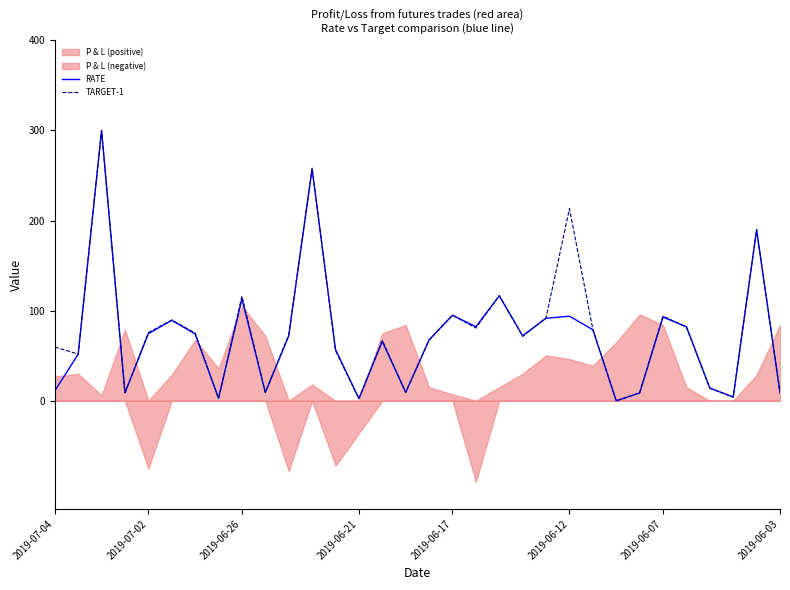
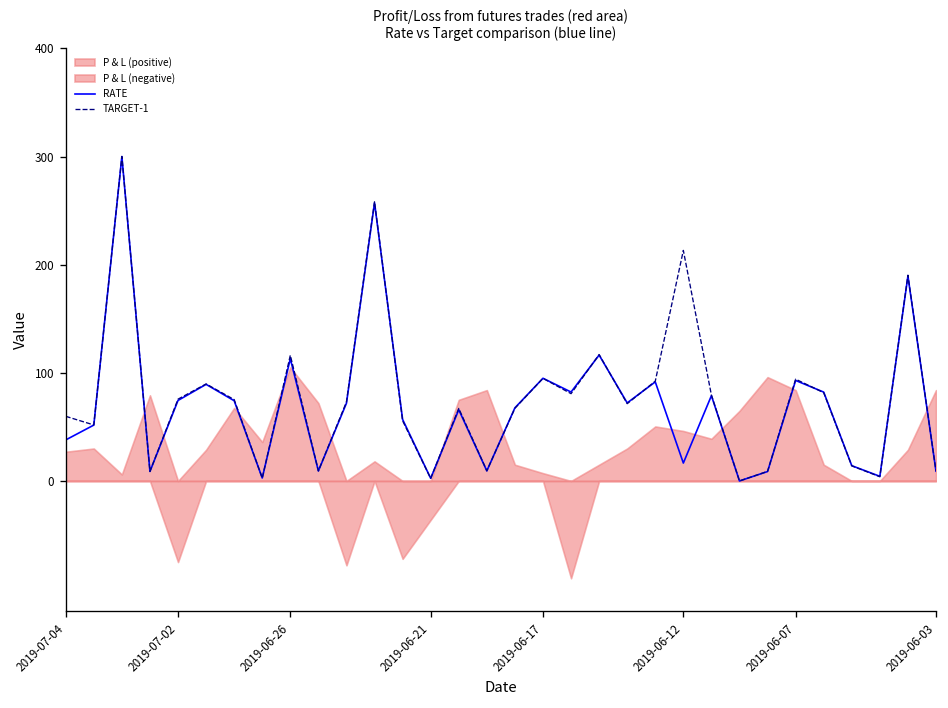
  {
    "RATE": {
-     "2019-07-04": 10,
+     "2019-07-04": 40,
      "2019-06-26": 110,
-     "2019-06-12": 90
+     "2019-06-12": 20
    },
    "TARGET-1": {
      "2019-07-04": 60,
      "2019-06-26": 120,
      "2019-06-12": 210
    }
  }
